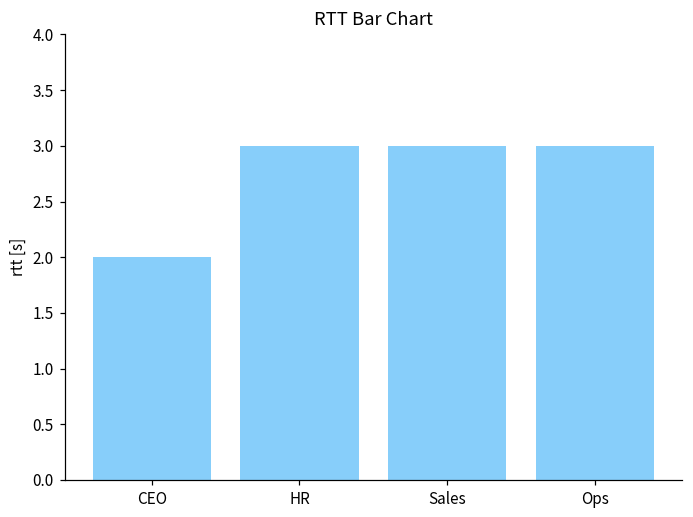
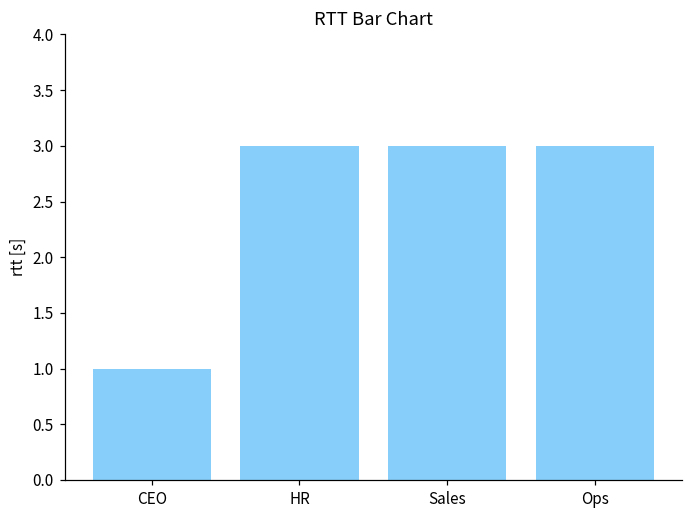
  {
-   "CEO": 2,
+   "CEO": 1,
    "HR": 3,
    "Sales": 3,
    "Ops": 3
  }
